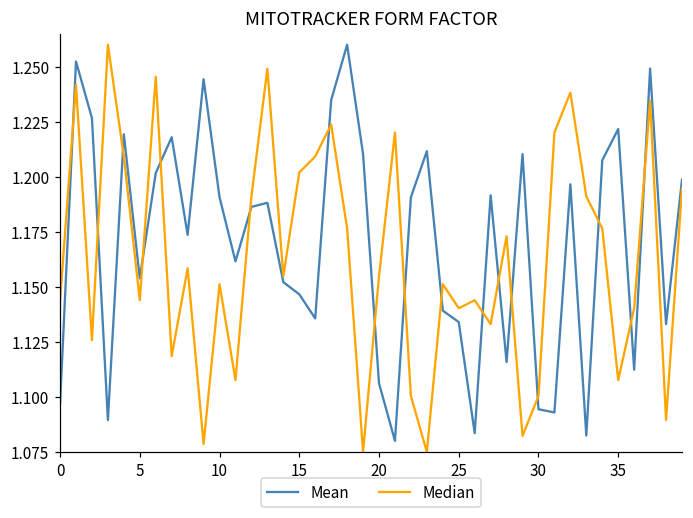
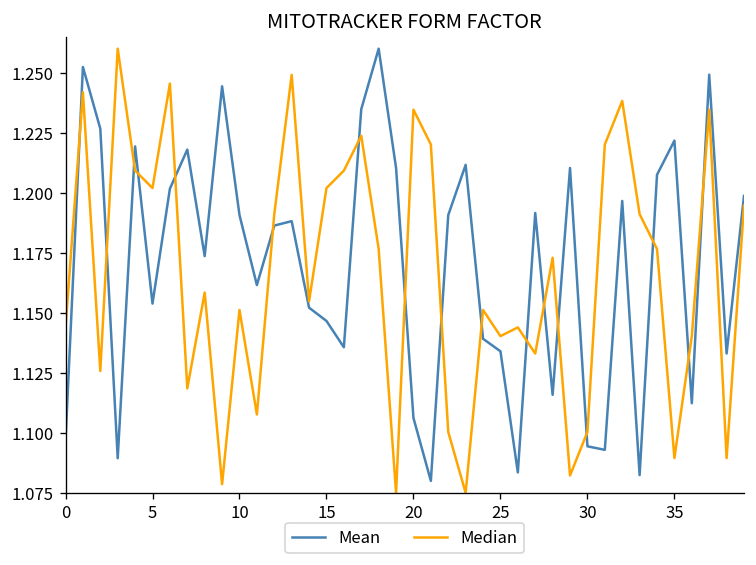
  {
    "Mean": {
      "0": 1.097,
      "5": 1.154,
      "10": 1.191,
      "15": 1.147,
      "20": 1.106,
      "25": 1.134,
      "30": 1.094,
      "35": 1.222
    },
    "Median": {
      "0": 1.144,
-     "5": 1.144,
+     "5": 1.202,
      "10": 1.151,
      "15": 1.202,
-     "20": 1.155,
+     "20": 1.235,
      "25": 1.140,
      "30": 1.100,
-     "35": 1.108
+     "35": 1.090
    }
  }
